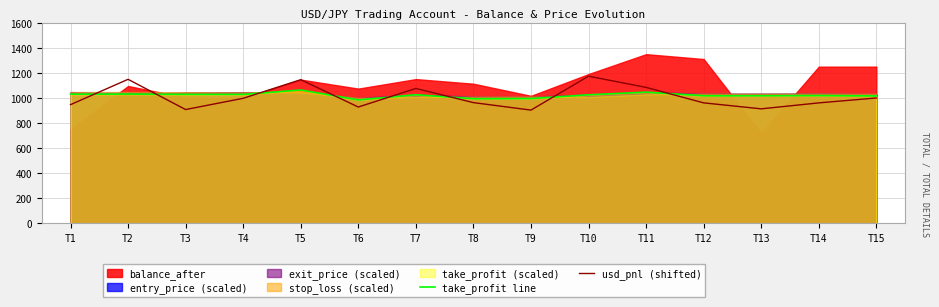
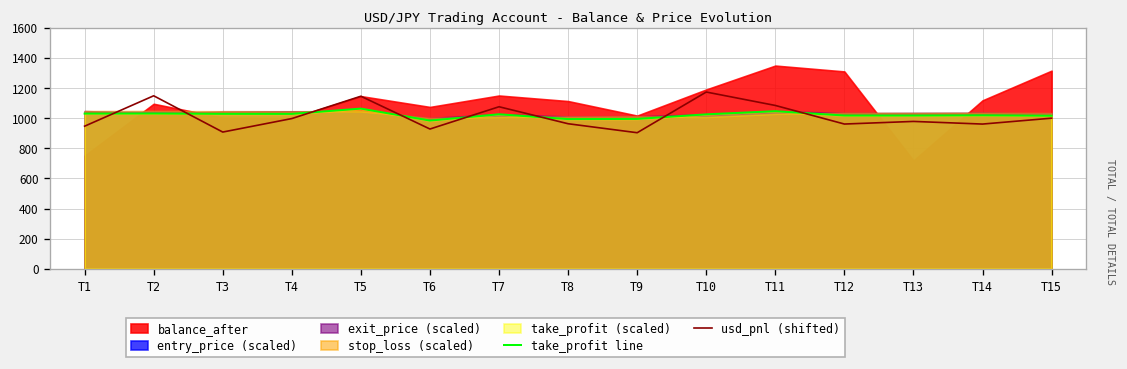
  {
    "balance_after": {
      "T1": 750,
      "T2": 1100,
      "T3": 1000,
      "T6": 1070,
      "T7": 1150,
      "T8": 1110,
      "T11": 1350,
      "T12": 1310,
      "T13": 720,
-     "T14": 1250,
-     "T15": 1250
+     "T14": 1120,
+     "T15": 1320
    },
    "usd_pnl (shifted)": {
      "T1": 950,
      "T2": 1150,
      "T3": 910,
      "T6": 930,
      "T7": 1080,
      "T8": 960,
      "T9": 900,
      "T11": 1080,
      "T12": 960,
-     "T13": 910,
+     "T13": 980,
      "T14": 960
    }
  }
